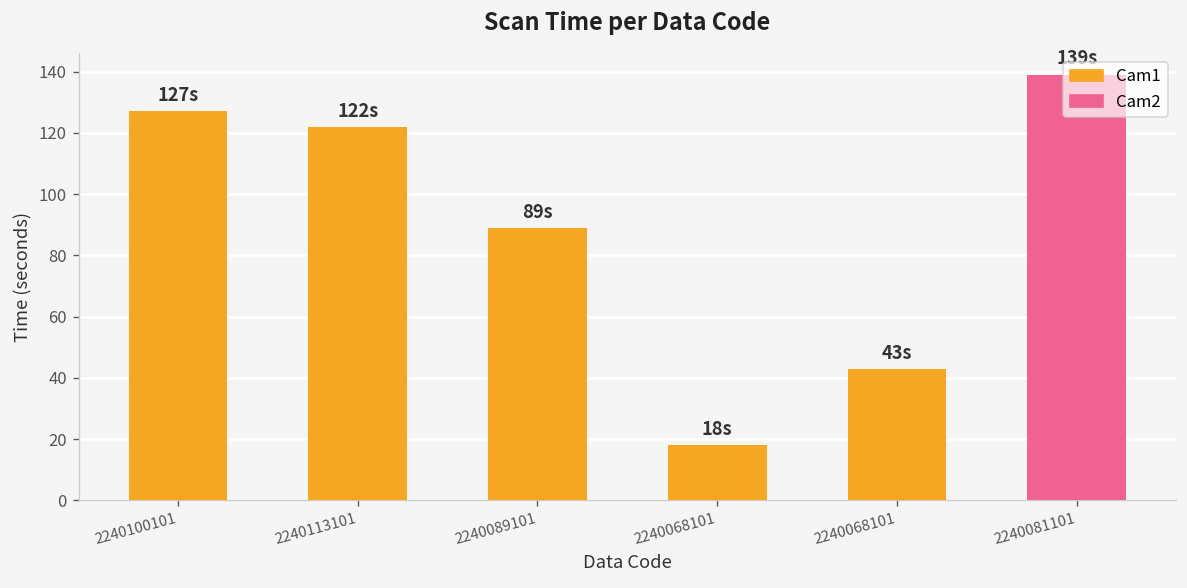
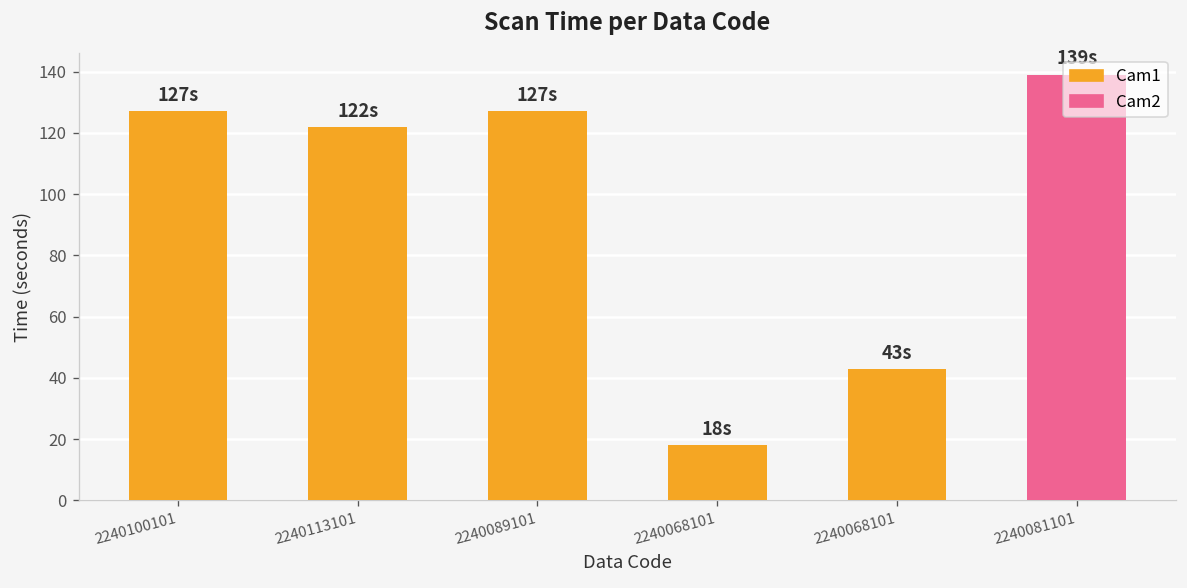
  {
    "Cam1": {
      "2240100101": "127s",
      "2240113101": "122s",
-     "2240089101": "89s"
+     "2240089101": "127s"
    }
  }
